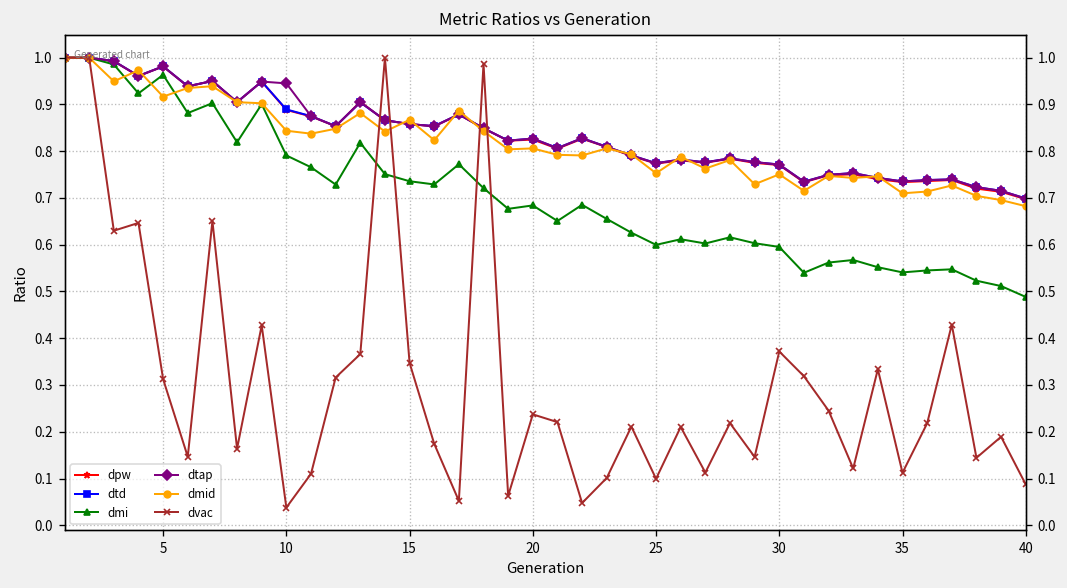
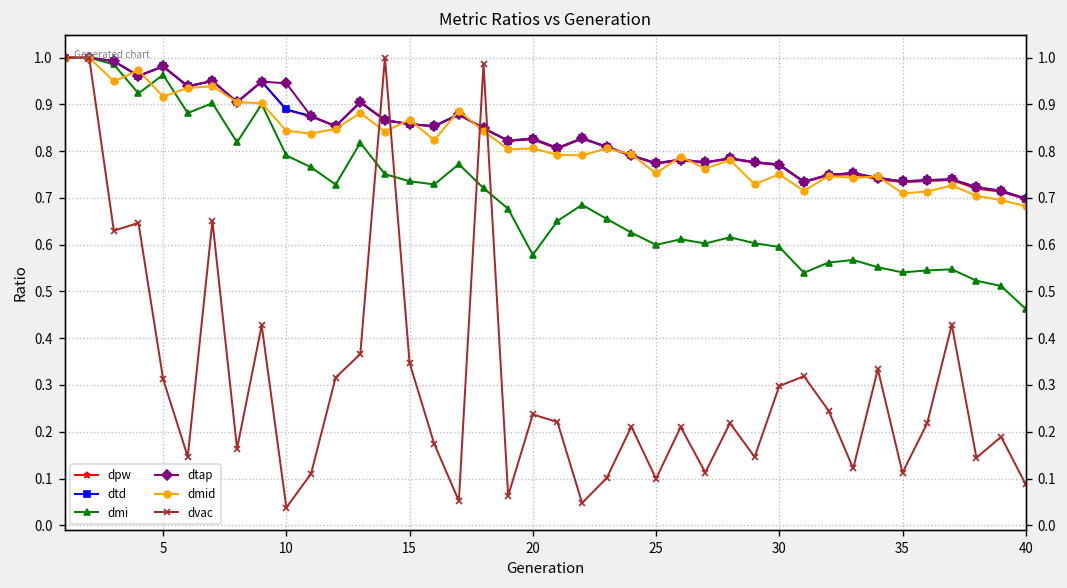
  {
    "dmi": {
      "5": 0.96,
      "10": 0.79,
      "15": 0.74,
-     "20": 0.68,
+     "20": 0.58,
      "25": 0.60,
      "30": 0.60,
      "35": 0.54,
-     "40": 0.49
+     "40": 0.46
    },
    "dtap": {
      "10": 0.95
    },
    "dmid": {
      "5": 0.92,
      "10": 0.84,
      "15": 0.87,
      "20": 0.81,
      "25": 0.75,
      "30": 0.75,
      "35": 0.71,
      "40": 0.68
    },
    "dvac": {
      "5": 0.31,
      "10": 0.04,
      "15": 0.35,
      "20": 0.24,
      "25": 0.10,
-     "30": 0.37,
+     "30": 0.30,
      "35": 0.11,
      "40": 0.09
    }
  }
